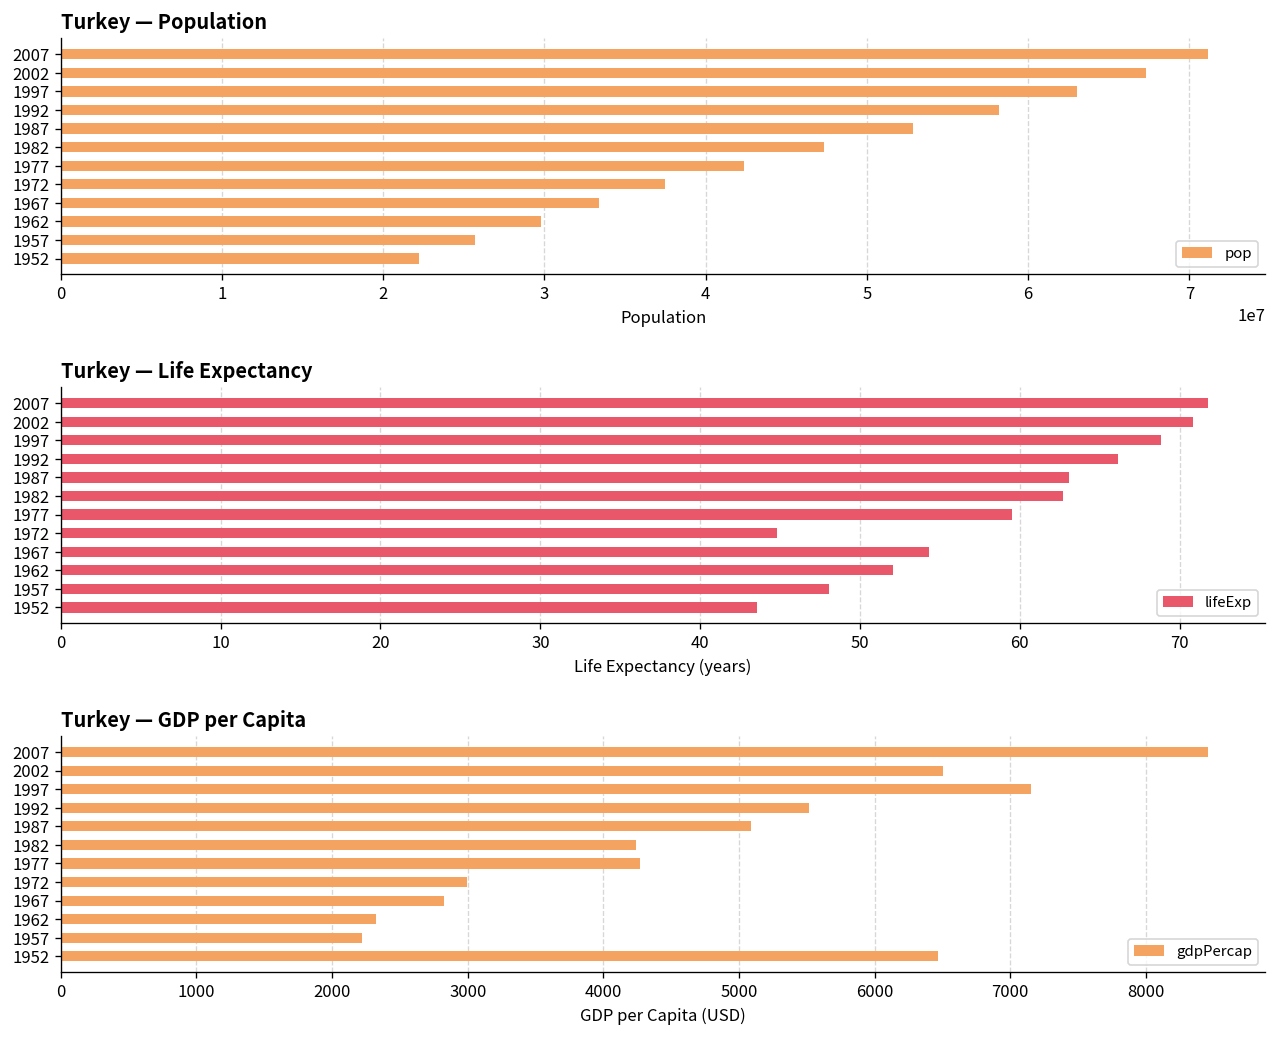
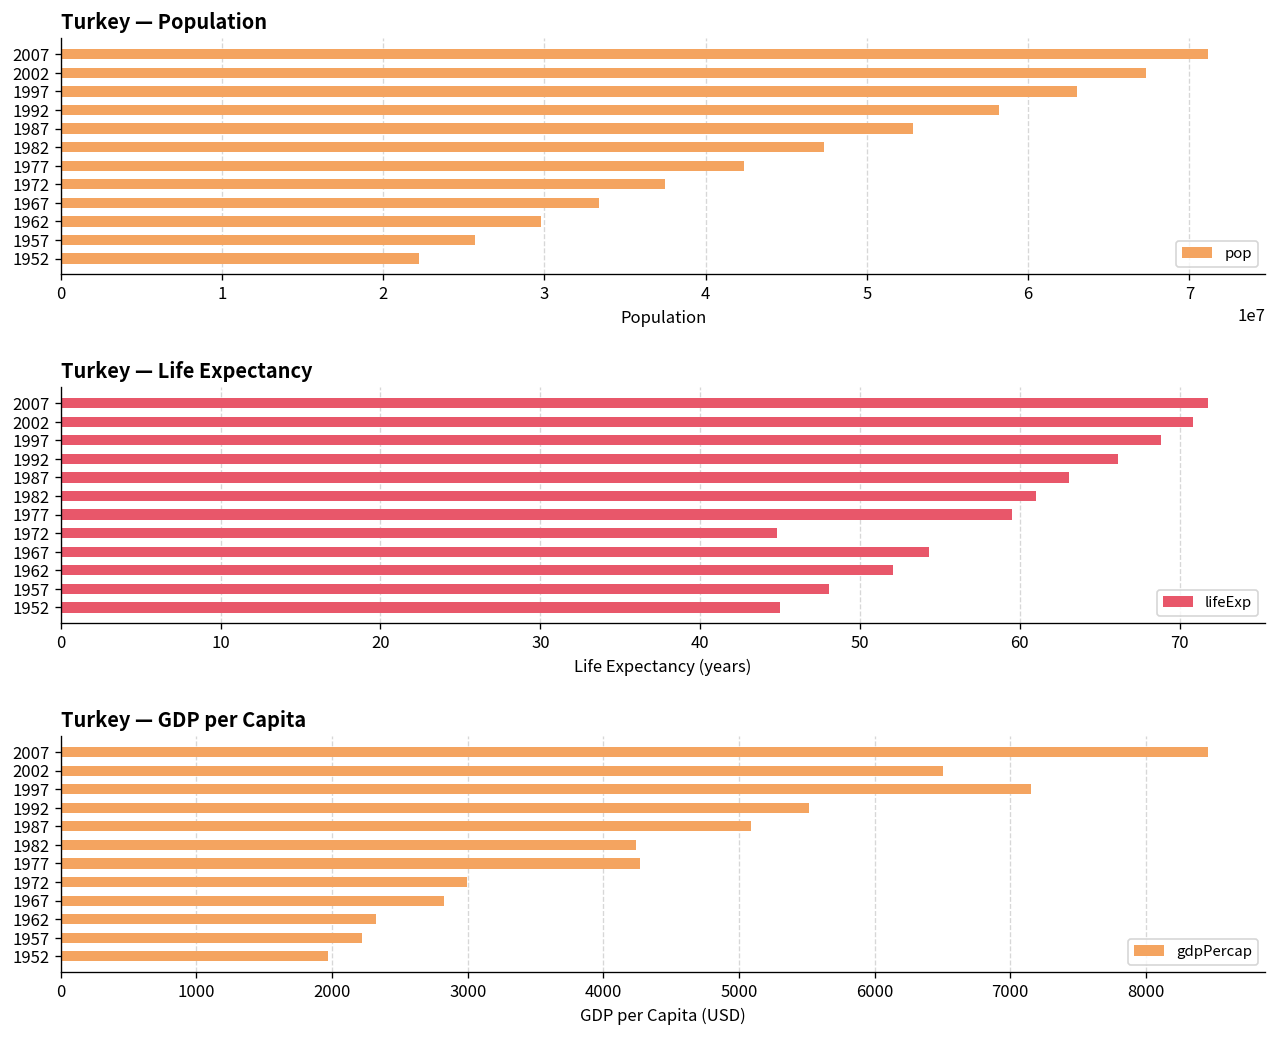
  {
    "Turkey — Population": {
      "2007": 71200000,
      "2002": 67300000,
      "1997": 63000000,
      "1992": 58200000,
      "1987": 52900000,
      "1982": 47300000,
      "1977": 42400000,
      "1972": 37500000,
      "1967": 33400000,
      "1962": 29800000,
      "1957": 25700000,
      "1952": 22200000
    },
    "Turkey — Life Expectancy": {
      "2007": 71.8,
      "2002": 70.8,
      "1997": 68.8,
      "1992": 66.1,
      "1987": 63.1,
-     "1982": 62.7,
+     "1982": 61.0,
      "1977": 59.5,
      "1972": 44.8,
      "1967": 54.3,
      "1962": 52.1,
      "1957": 48.1,
-     "1952": 43.6
+     "1952": 45.0
    },
    "Turkey — GDP per Capita": {
      "2007": 8460,
      "2002": 6510,
      "1997": 7150,
      "1992": 5520,
      "1987": 5090,
      "1982": 4240,
      "1977": 4270,
      "1972": 3000,
      "1967": 2830,
      "1962": 2320,
      "1957": 2220,
-     "1952": 6470
+     "1952": 1970
    }
  }
